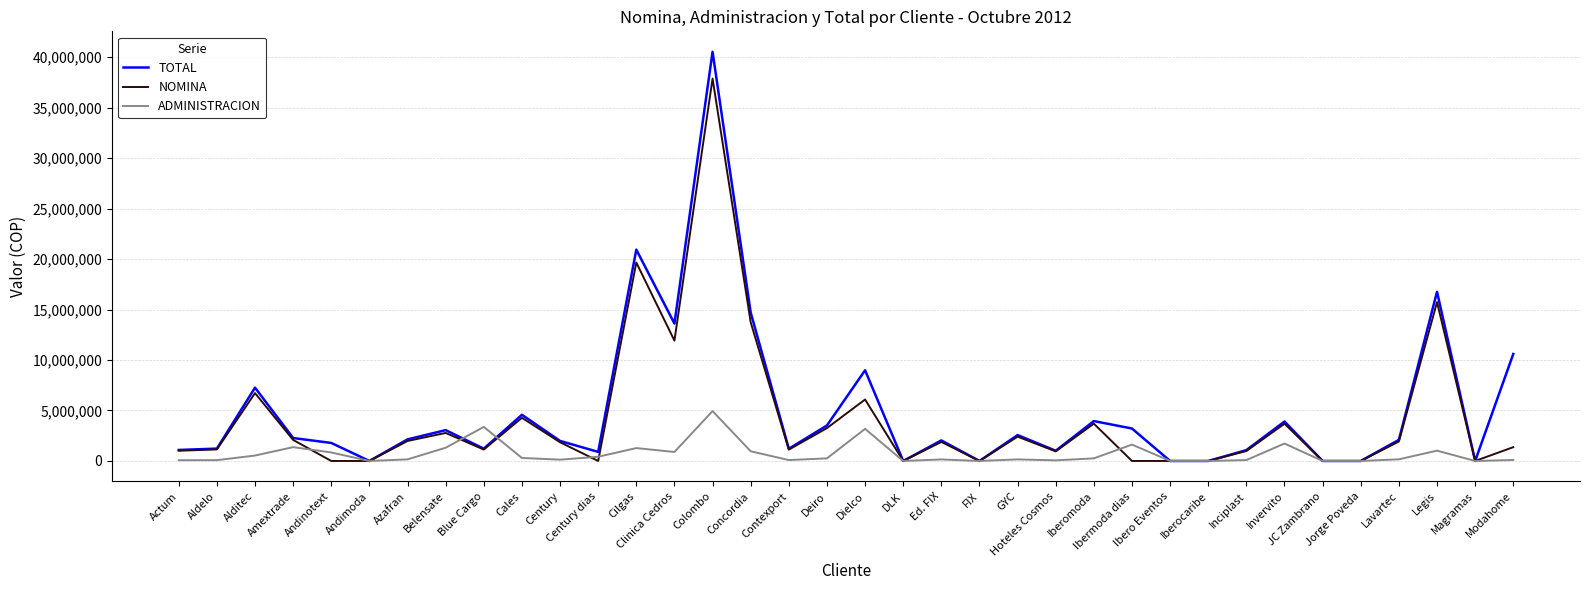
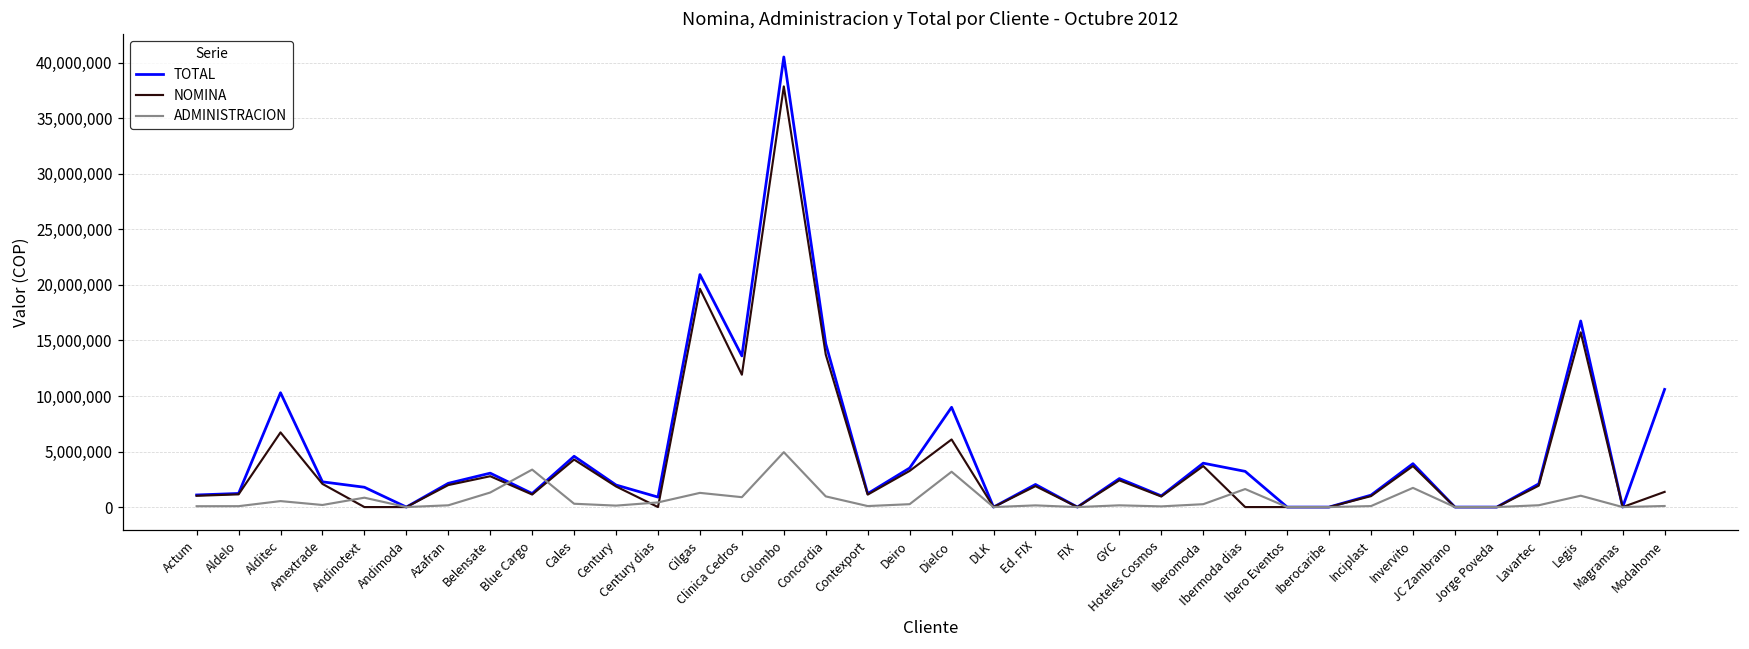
  {
    "TOTAL": {
-     "Alditec": "7,300,000",
+     "Alditec": "10,300,000",
      "Andinotext": "1,800,000",
      "Belensate": "3,100,000",
      "Cales": "4,600,000",
      "Century dias": "900,000",
      "Cilgas": "20,900,000",
      "Clinica Cedros": "13,600,000",
      "Colombo": "40,500,000",
      "Concordia": "14,700,000",
      "Deiro": "3,500,000",
      "Dielco": "9,000,000",
      "Iberomoda": "4,000,000",
      "Ibermoda dias": "3,200,000",
      "Legis": "16,800,000",
      "Modahome": "10,600,000"
    },
    "NOMINA": {
      "Alditec": "6,700,000",
      "Andinotext": "0",
      "Belensate": "2,800,000",
      "Cales": "4,300,000",
      "Century dias": "0",
      "Cilgas": "19,700,000",
      "Clinica Cedros": "11,900,000",
      "Colombo": "37,900,000",
      "Concordia": "13,700,000",
      "Deiro": "3,300,000",
      "Dielco": "6,100,000",
      "Iberomoda": "3,700,000",
      "Ibermoda dias": "0",
      "Legis": "15,700,000",
      "Modahome": "1,400,000"
    },
    "ADMINISTRACION": {
      "Actum": "100,000",
      "Aldelo": "100,000",
      "Alditec": "500,000",
-     "Amextrade": "1,400,000",
+     "Amextrade": "200,000",
      "Andinotext": "800,000",
      "Azafran": "200,000",
      "Belensate": "1,300,000",
      "Blue Cargo": "3,400,000",
      "Cales": "300,000",
      "Century": "100,000",
      "Century dias": "400,000",
      "Cilgas": "1,300,000",
      "Clinica Cedros": "900,000",
      "Colombo": "4,900,000",
      "Concordia": "1,000,000",
      "Contexport": "100,000",
      "Deiro": "300,000",
      "Dielco": "3,200,000",
      "Ed. FIX": "200,000",
      "GYC": "200,000",
      "Hoteles Cosmos": "100,000",
      "Iberomoda": "300,000",
      "Ibermoda dias": "1,600,000",
      "Inciplast": "100,000",
      "Invervito": "1,700,000",
      "Lavartec": "200,000",
      "Legis": "1,000,000",
      "Modahome": "100,000"
    }
  }
